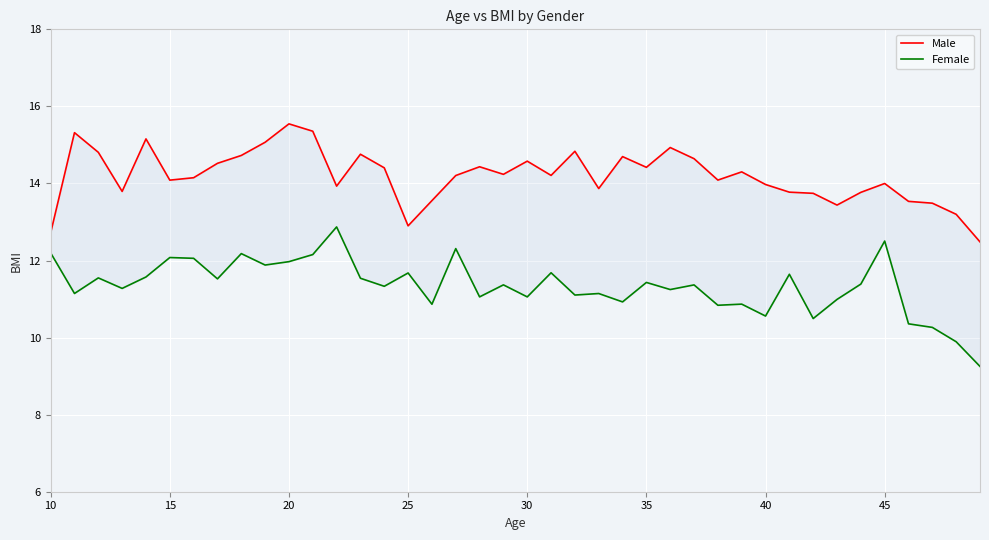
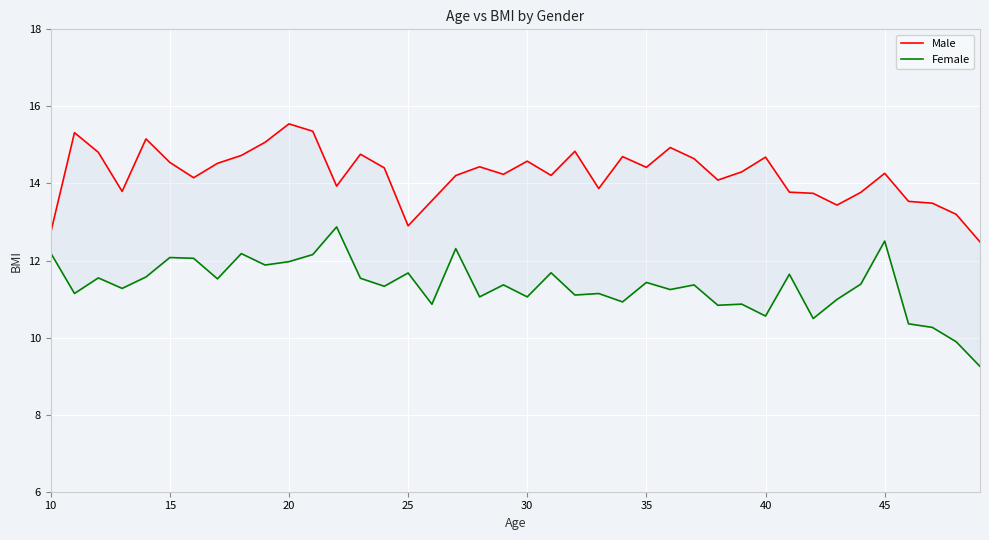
  {
    "Male": {
      "10": 12.7,
-     "15": 14.1,
+     "15": 14.5,
      "20": 15.5,
      "25": 12.9,
      "30": 14.6,
      "35": 14.4,
-     "40": 14.0,
-     "45": 14.0
+     "40": 14.7,
+     "45": 14.3
    },
    "Female": {
      "10": 12.2,
      "15": 12.1,
      "20": 12.0,
      "25": 11.7,
      "30": 11.1,
      "35": 11.4,
      "40": 10.6,
      "45": 12.5
    }
  }
